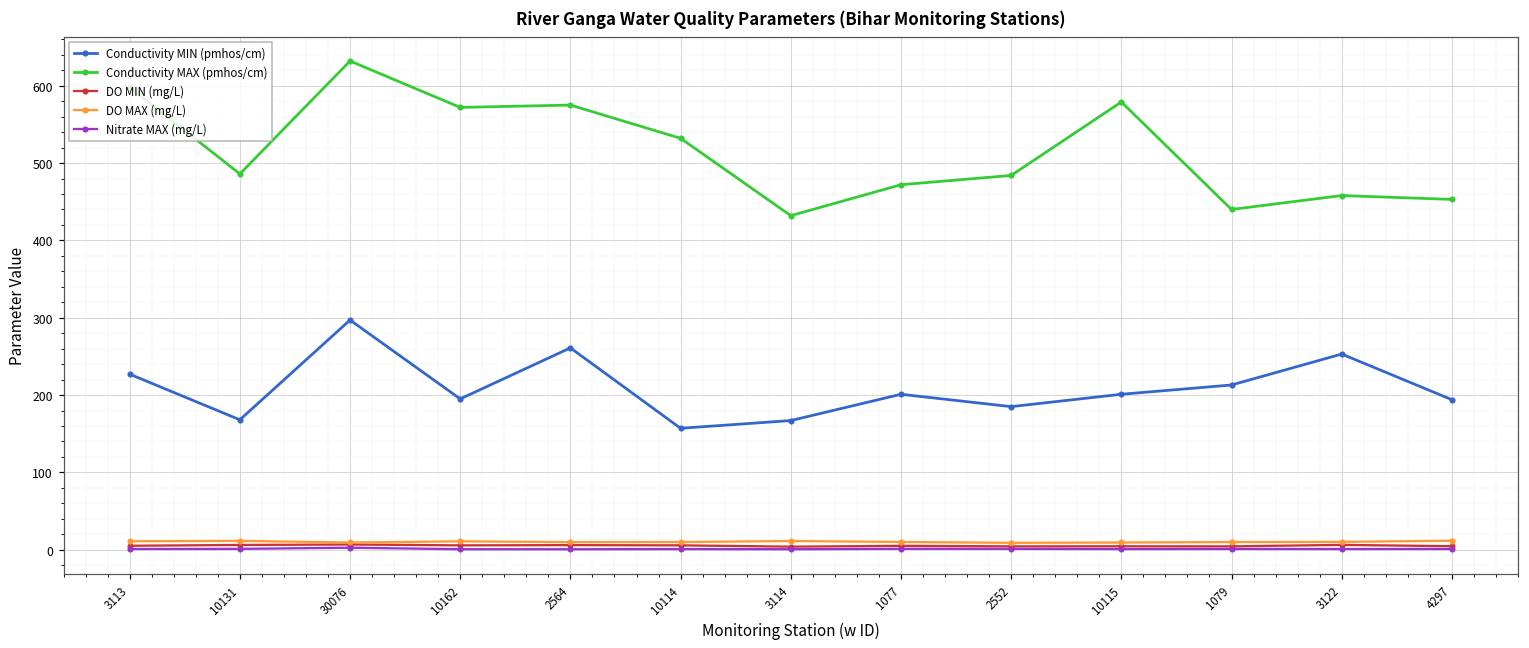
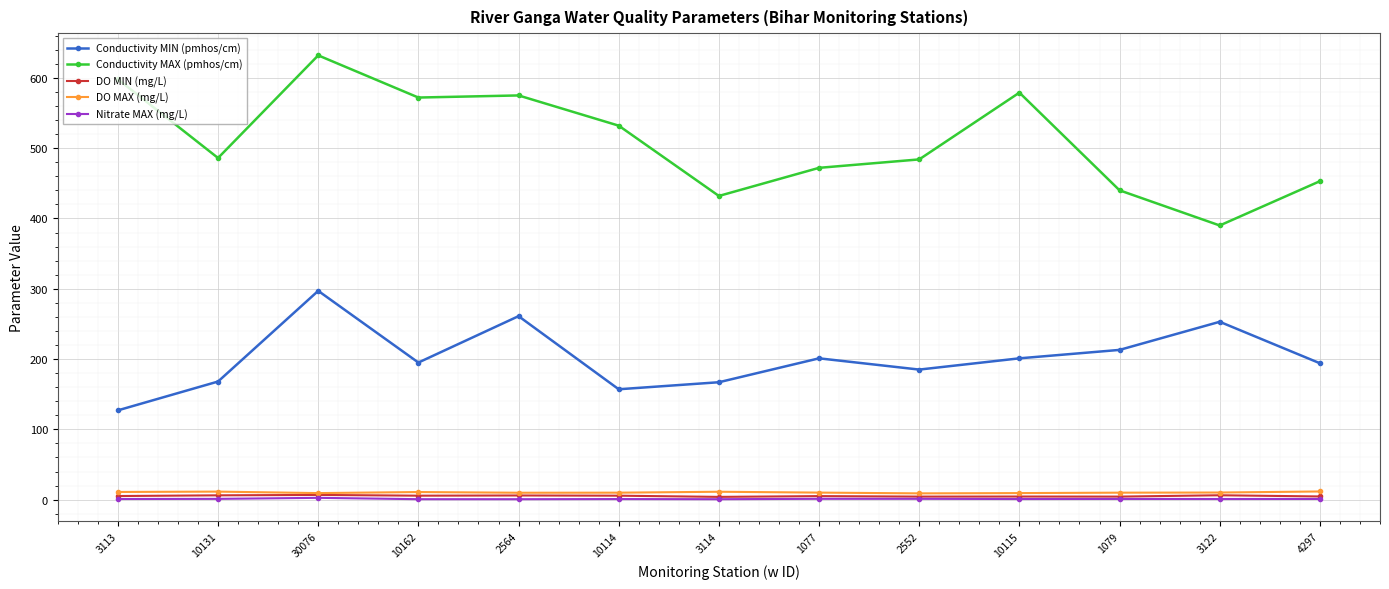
  {
    "Conductivity MIN (pmhos/cm)": {
-     "3113": 230,
+     "3113": 130,
      "10131": 170,
      "30076": 300,
      "10162": 200,
      "2564": 260,
      "10114": 160,
      "3114": 170,
      "1077": 200,
      "2552": 190,
      "10115": 200,
      "1079": 210,
      "3122": 250,
      "4297": 190
    },
    "Conductivity MAX (pmhos/cm)": {
      "10131": 490,
      "30076": 630,
      "10162": 570,
      "2564": 580,
      "10114": 530,
      "3114": 430,
      "1077": 470,
      "2552": 480,
      "10115": 580,
      "1079": 440,
-     "3122": 460,
+     "3122": 390,
      "4297": 450
    },
    "DO MIN (mg/L)": {
      "3113": 10,
      "10131": 10,
      "10162": 10,
      "2564": 10,
      "10114": 10,
      "1077": 10,
      "3122": 10
    },
    "DO MAX (mg/L)": {
      "3113": 10,
      "10131": 10,
      "10162": 10,
      "2564": 10,
      "10114": 10,
      "3114": 10,
      "1077": 10,
      "2552": 10,
      "10115": 10,
      "1079": 10,
      "3122": 10,
      "4297": 10
    },
    "Nitrate MAX (mg/L)": {
      "3113": 0,
      "10131": 0,
      "30076": 0,
      "10162": 0,
      "2564": 0,
      "10114": 0,
      "1077": 0,
      "3122": 0
    }
  }
